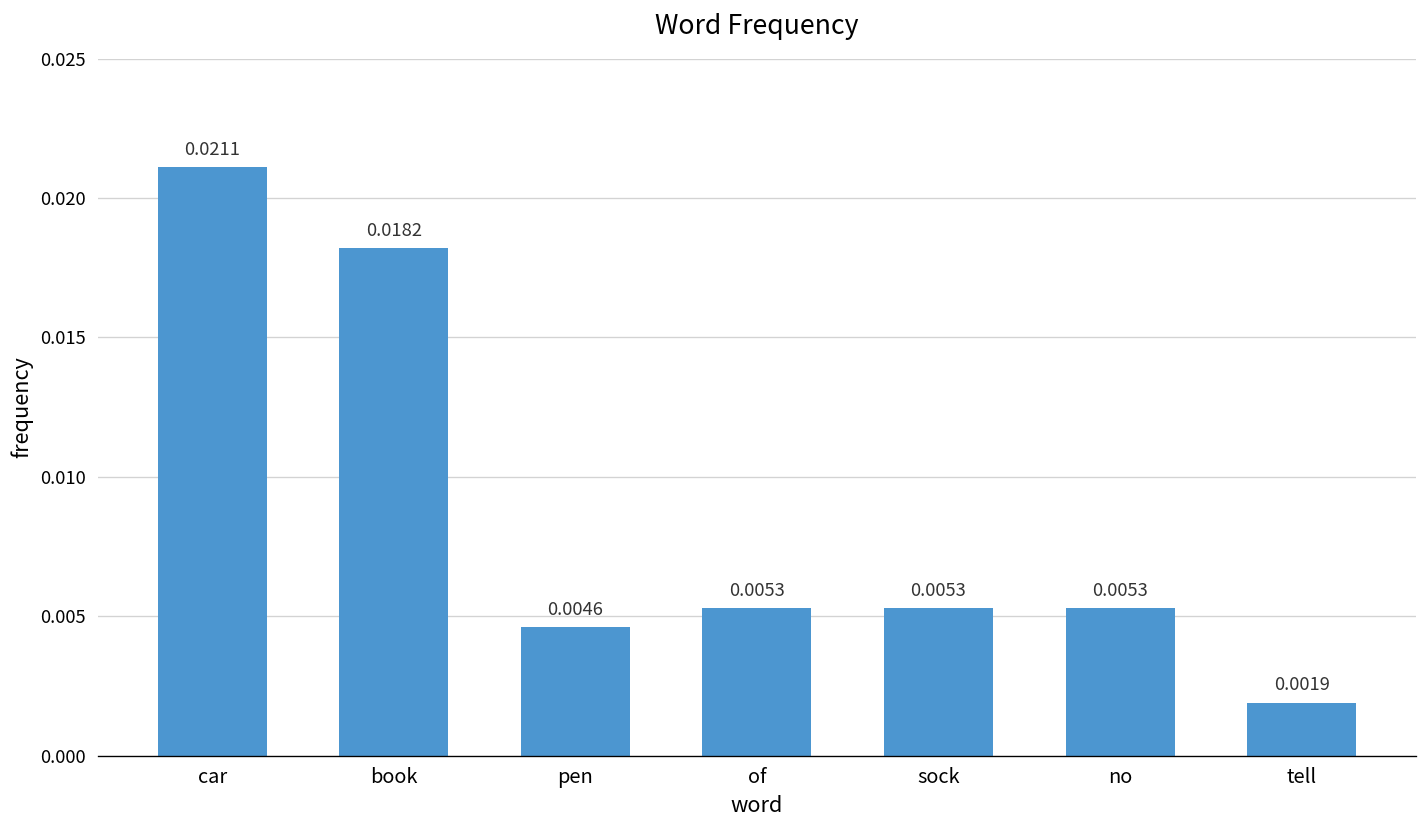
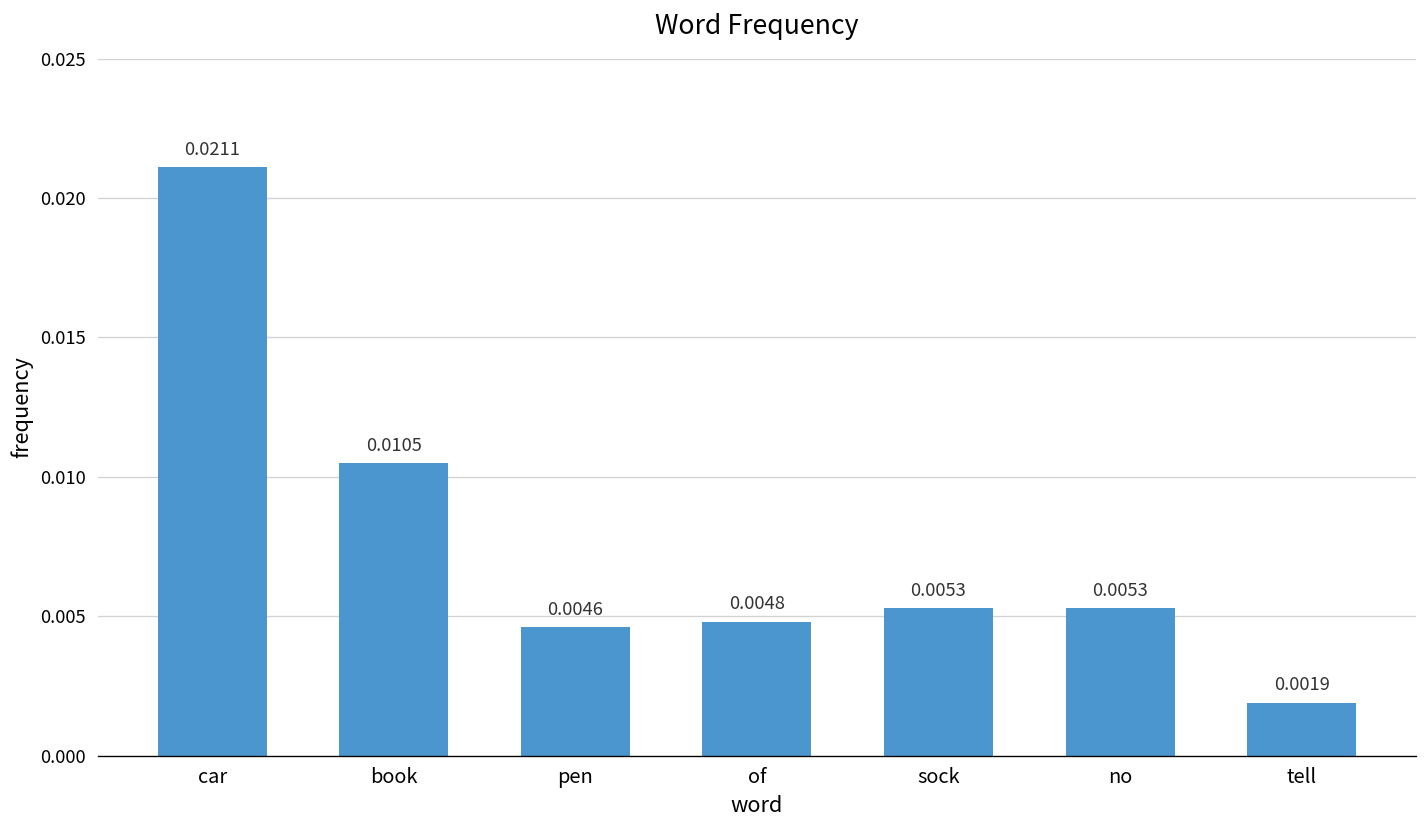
  {
    "car": 0.0211,
-   "book": 0.0182,
+   "book": 0.0105,
    "pen": 0.0046,
-   "of": 0.0053,
+   "of": 0.0048,
    "sock": 0.0053,
    "no": 0.0053,
    "tell": 0.0019
  }
